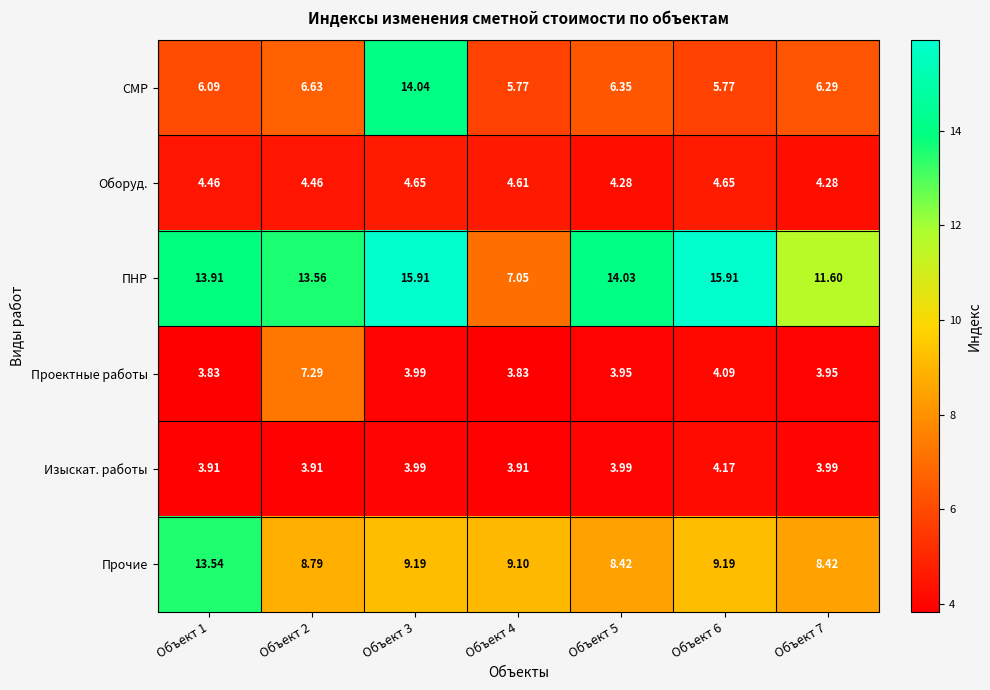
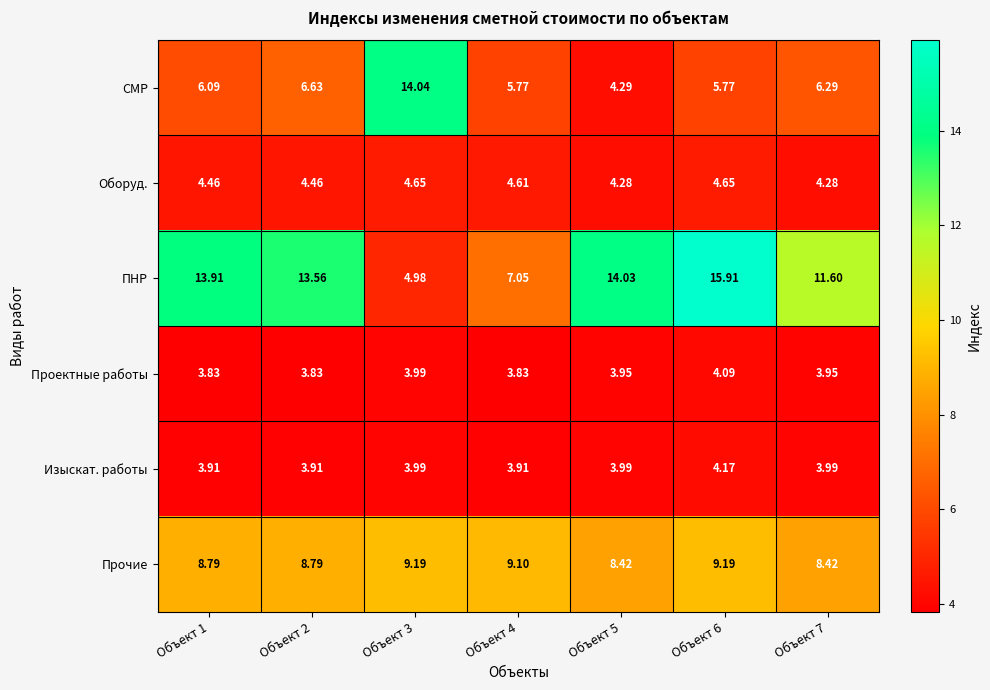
  {
    "СМР": {
      "Объект 1": 6.09,
      "Объект 2": 6.63,
      "Объект 3": 14.04,
      "Объект 4": 5.77,
-     "Объект 5": 6.35,
+     "Объект 5": 4.29,
      "Объект 6": 5.77,
      "Объект 7": 6.29
    },
    "Оборуд.": {
      "Объект 1": 4.46,
      "Объект 2": 4.46,
      "Объект 3": 4.65,
      "Объект 4": 4.61,
      "Объект 5": 4.28,
      "Объект 6": 4.65,
      "Объект 7": 4.28
    },
    "ПНР": {
      "Объект 1": 13.91,
      "Объект 2": 13.56,
-     "Объект 3": 15.91,
+     "Объект 3": 4.98,
      "Объект 4": 7.05,
      "Объект 5": 14.03,
      "Объект 6": 15.91,
      "Объект 7": 11.60
    },
    "Проектные работы": {
      "Объект 1": 3.83,
-     "Объект 2": 7.29,
+     "Объект 2": 3.83,
      "Объект 3": 3.99,
      "Объект 4": 3.83,
      "Объект 5": 3.95,
      "Объект 6": 4.09,
      "Объект 7": 3.95
    },
    "Изыскат. работы": {
      "Объект 1": 3.91,
      "Объект 2": 3.91,
      "Объект 3": 3.99,
      "Объект 4": 3.91,
      "Объект 5": 3.99,
      "Объект 6": 4.17,
      "Объект 7": 3.99
    },
    "Прочие": {
-     "Объект 1": 13.54,
+     "Объект 1": 8.79,
      "Объект 2": 8.79,
      "Объект 3": 9.19,
      "Объект 4": 9.10,
      "Объект 5": 8.42,
      "Объект 6": 9.19,
      "Объект 7": 8.42
    }
  }
